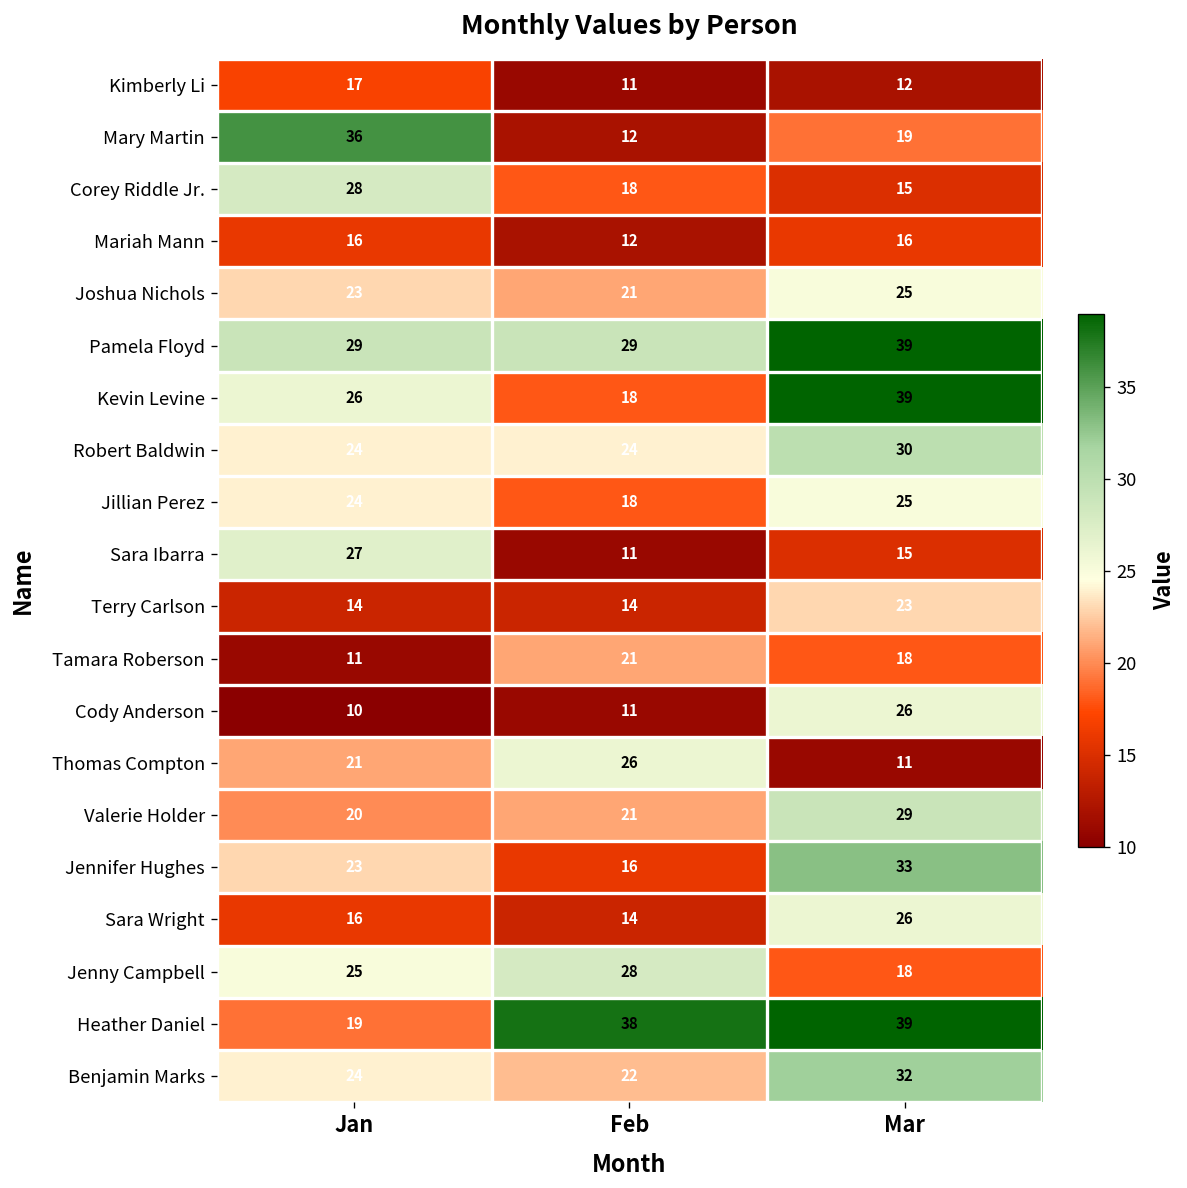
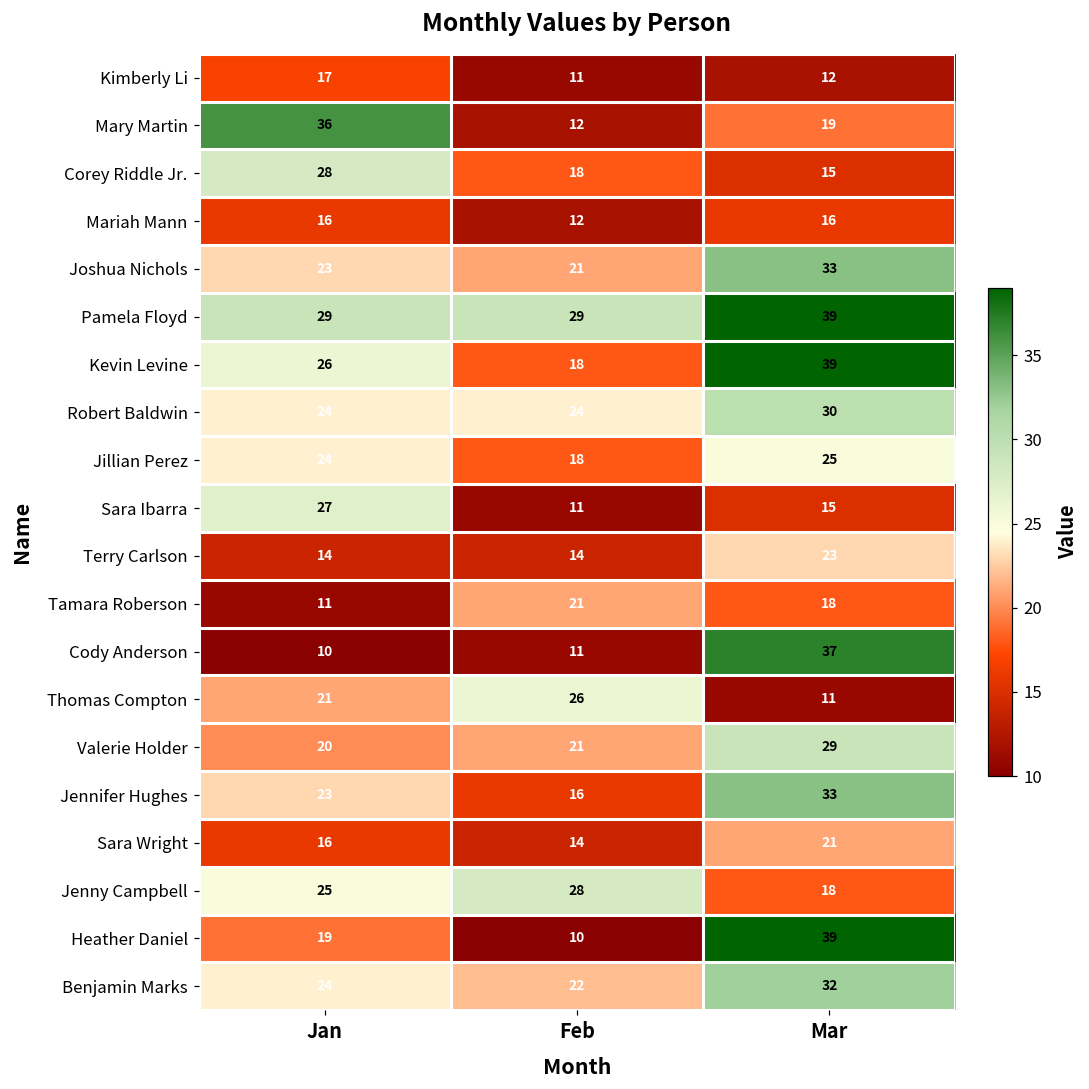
  {
    "Kimberly Li": {
      "Jan": 17,
      "Feb": 11,
      "Mar": 12
    },
    "Mary Martin": {
      "Jan": 36,
      "Feb": 12,
      "Mar": 19
    },
    "Corey Riddle Jr.": {
      "Jan": 28,
      "Feb": 18,
      "Mar": 15
    },
    "Mariah Mann": {
      "Jan": 16,
      "Feb": 12,
      "Mar": 16
    },
    "Joshua Nichols": {
      "Jan": 23,
      "Feb": 21,
-     "Mar": 25
+     "Mar": 33
    },
    "Pamela Floyd": {
      "Jan": 29,
      "Feb": 29,
      "Mar": 39
    },
    "Kevin Levine": {
      "Jan": 26,
      "Feb": 18,
      "Mar": 39
    },
    "Robert Baldwin": {
      "Mar": 30
    },
    "Jillian Perez": {
      "Feb": 18,
      "Mar": 25
    },
    "Sara Ibarra": {
      "Jan": 27,
      "Feb": 11,
      "Mar": 15
    },
    "Terry Carlson": {
      "Jan": 14,
      "Feb": 14,
      "Mar": 23
    },
    "Tamara Roberson": {
      "Jan": 11,
      "Feb": 21,
      "Mar": 18
    },
    "Cody Anderson": {
      "Jan": 10,
      "Feb": 11,
-     "Mar": 26
+     "Mar": 37
    },
    "Thomas Compton": {
      "Jan": 21,
      "Feb": 26,
      "Mar": 11
    },
    "Valerie Holder": {
      "Jan": 20,
      "Feb": 21,
      "Mar": 29
    },
    "Jennifer Hughes": {
      "Jan": 23,
      "Feb": 16,
      "Mar": 33
    },
    "Sara Wright": {
      "Jan": 16,
      "Feb": 14,
-     "Mar": 26
+     "Mar": 21
    },
    "Jenny Campbell": {
      "Jan": 25,
      "Feb": 28,
      "Mar": 18
    },
    "Heather Daniel": {
      "Jan": 19,
-     "Feb": 38,
+     "Feb": 10,
      "Mar": 39
    },
    "Benjamin Marks": {
      "Feb": 22,
      "Mar": 32
    }
  }
